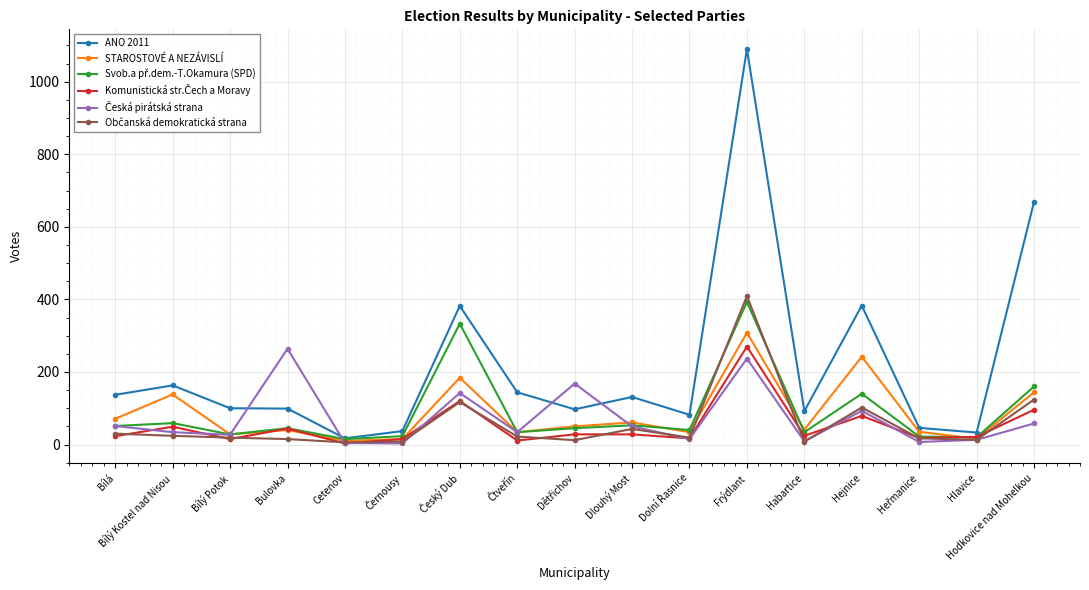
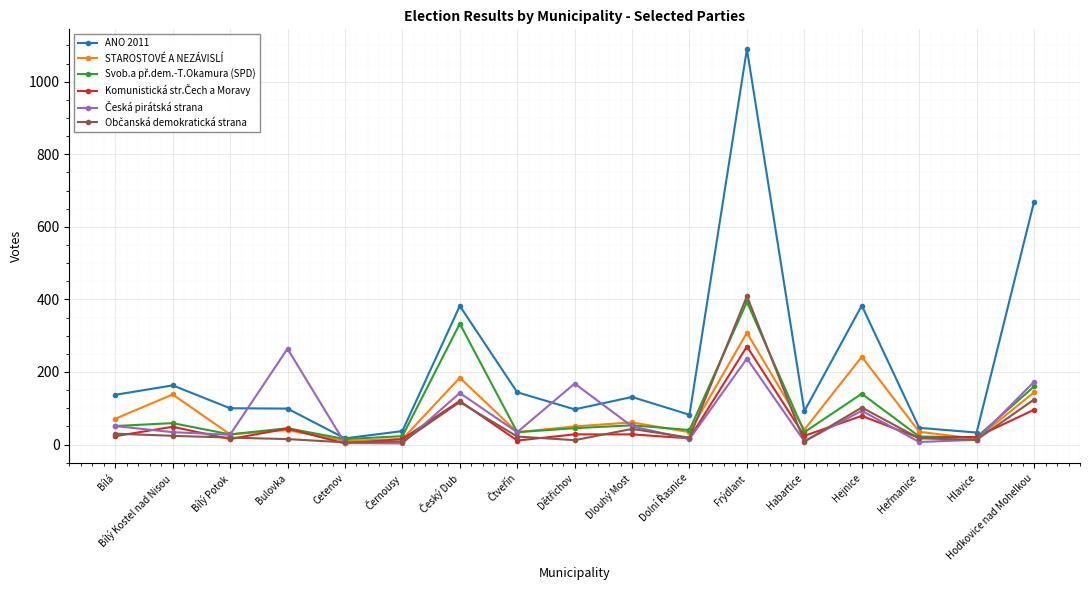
  {
    "ANO 2011": {
      "Bílá": 140,
      "Bílý Kostel nad Nisou": 160,
      "Bílý Potok": 100,
      "Bulovka": 100,
      "Černousy": 40,
      "Český Dub": 380,
      "Čtveřín": 140,
      "Dětřichov": 100,
      "Dlouhý Most": 130,
      "Dolní Řasnice": 80,
      "Frýdlant": 1090,
      "Habartice": 90,
      "Hejnice": 380,
      "Heřmanice": 50,
      "Hlavice": 30,
      "Hodkovice nad Mohelkou": 670
    },
    "STAROSTOVÉ A NEZÁVISLÍ": {
      "Bílá": 70,
      "Bílý Kostel nad Nisou": 140,
      "Český Dub": 180,
      "Dlouhý Most": 60,
      "Frýdlant": 310,
      "Hejnice": 240,
      "Heřmanice": 40,
      "Hodkovice nad Mohelkou": 140
    },
    "Svob.a př.dem.-T.Okamura (SPD)": {
      "Bílý Kostel nad Nisou": 60,
      "Černousy": 20,
      "Český Dub": 330,
      "Frýdlant": 390,
      "Hejnice": 140,
      "Hodkovice nad Mohelkou": 160
    },
    "Komunistická str.Čech a Moravy": {
      "Bílá": 20,
      "Bílý Kostel nad Nisou": 50,
      "Čtveřín": 10,
      "Dětřichov": 30,
      "Dlouhý Most": 30,
      "Frýdlant": 270,
      "Habartice": 20,
      "Hejnice": 80,
      "Hodkovice nad Mohelkou": 100
    },
    "Česká pirátská strana": {
      "Bílý Kostel nad Nisou": 30,
      "Bulovka": 260,
      "Český Dub": 140,
      "Dětřichov": 170,
      "Frýdlant": 240,
      "Hejnice": 90,
      "Heřmanice": 10,
-     "Hodkovice nad Mohelkou": 60
+     "Hodkovice nad Mohelkou": 170
    },
    "Občanská demokratická strana": {
      "Bílá": 30,
      "Bílý Kostel nad Nisou": 20,
      "Bulovka": 20,
      "Čtveřín": 20,
      "Dětřichov": 10,
      "Frýdlant": 410,
      "Hejnice": 100,
      "Hodkovice nad Mohelkou": 120
    }
  }
